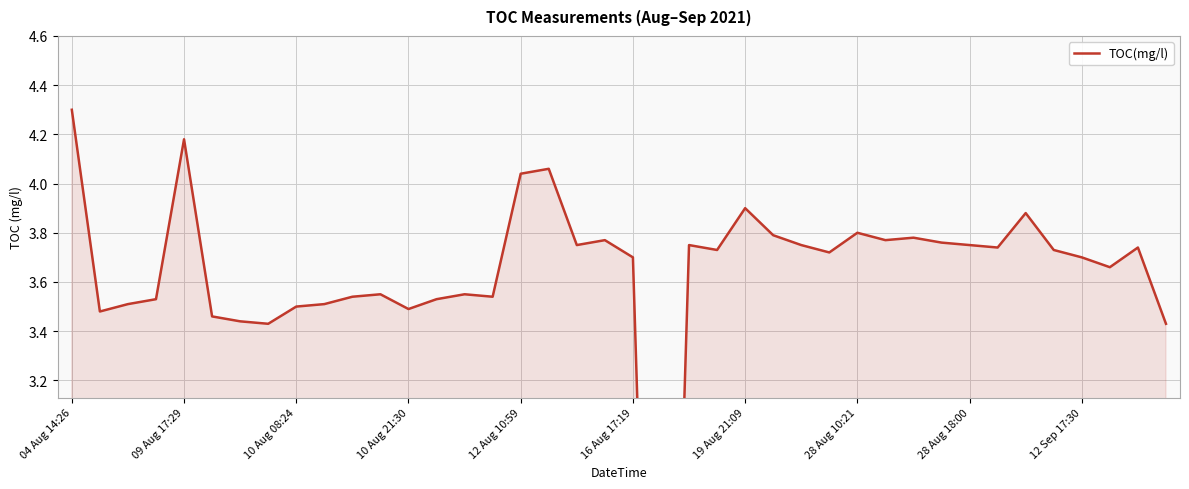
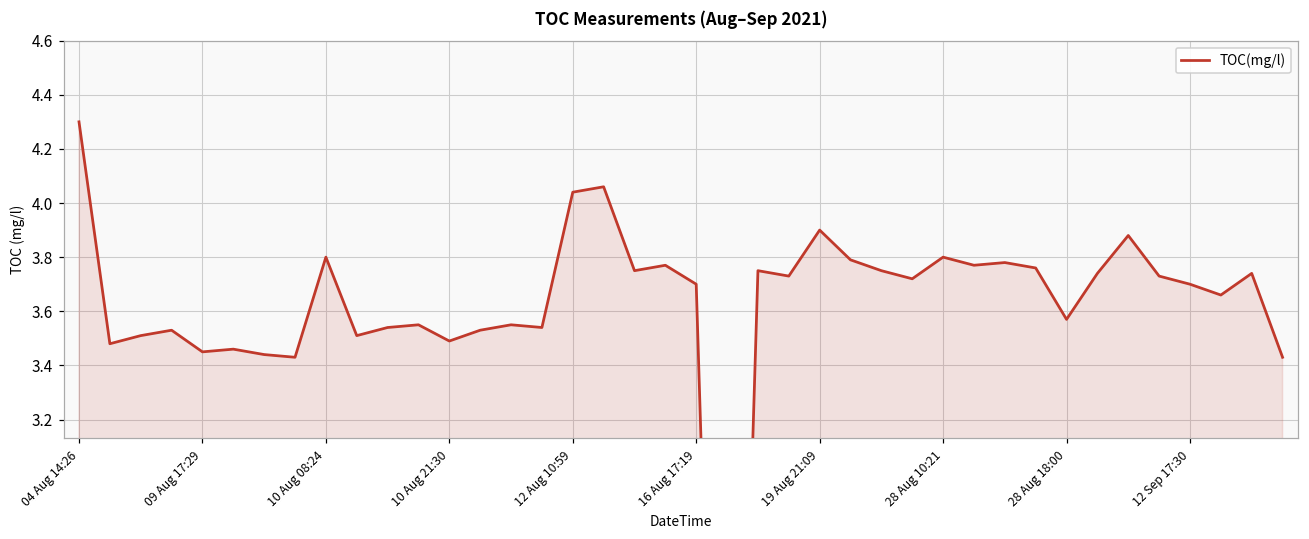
  {
    "04 Aug 14:26": 4.30,
-   "09 Aug 17:29": 4.18,
-   "10 Aug 08:24": 3.5,
+   "09 Aug 17:29": 3.45,
+   "10 Aug 08:24": 3.8,
    "10 Aug 21:30": 3.49,
    "12 Aug 10:59": 4.04,
    "16 Aug 17:19": 3.70,
    "19 Aug 21:09": 3.90,
    "28 Aug 10:21": 3.80,
-   "28 Aug 18:00": 3.75,
+   "28 Aug 18:00": 3.57,
    "12 Sep 17:30": 3.70
  }
